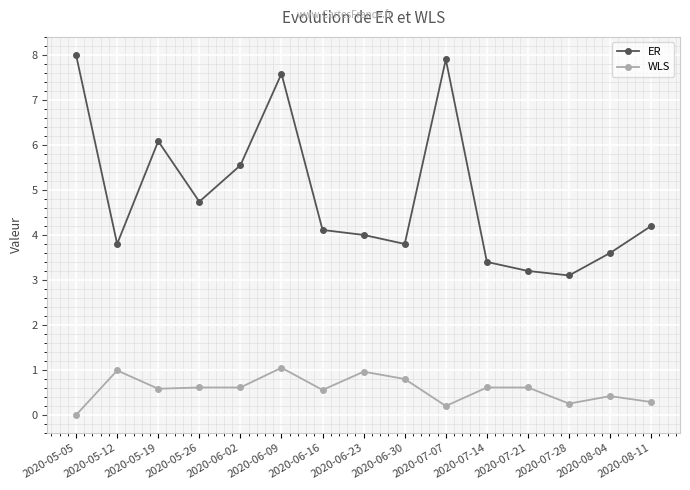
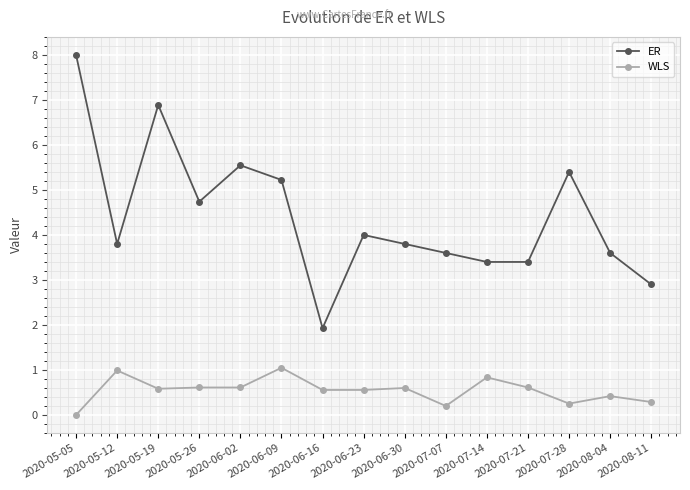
  {
    "ER": {
      "2020-05-05": 8.0,
      "2020-05-12": 3.8,
-     "2020-05-19": 6.1,
+     "2020-05-19": 6.9,
      "2020-05-26": 4.7,
      "2020-06-02": 5.5,
-     "2020-06-09": 7.6,
-     "2020-06-16": 4.1,
+     "2020-06-09": 5.2,
+     "2020-06-16": 1.9,
      "2020-06-23": 4.0,
      "2020-06-30": 3.8,
-     "2020-07-07": 7.9,
+     "2020-07-07": 3.6,
      "2020-07-14": 3.4,
-     "2020-07-21": 3.2,
-     "2020-07-28": 3.1,
+     "2020-07-21": 3.4,
+     "2020-07-28": 5.4,
      "2020-08-04": 3.6,
-     "2020-08-11": 4.2
+     "2020-08-11": 2.9
    },
    "WLS": {
      "2020-05-05": 0.0,
      "2020-05-12": 1.0,
      "2020-05-19": 0.6,
      "2020-05-26": 0.6,
      "2020-06-02": 0.6,
      "2020-06-09": 1.0,
      "2020-06-16": 0.6,
-     "2020-06-23": 1.0,
-     "2020-06-30": 0.8,
+     "2020-06-23": 0.6,
+     "2020-06-30": 0.6,
      "2020-07-07": 0.2,
-     "2020-07-14": 0.6,
+     "2020-07-14": 0.8,
      "2020-07-21": 0.6,
      "2020-07-28": 0.3,
      "2020-08-04": 0.4,
      "2020-08-11": 0.3
    }
  }
